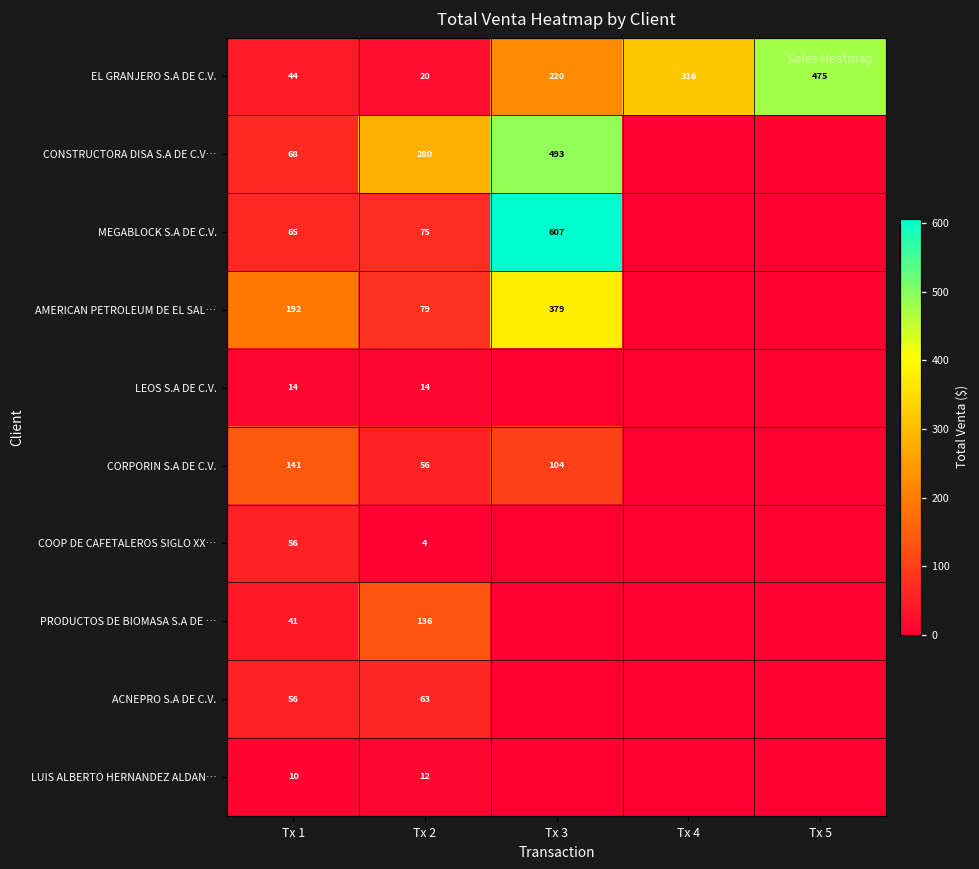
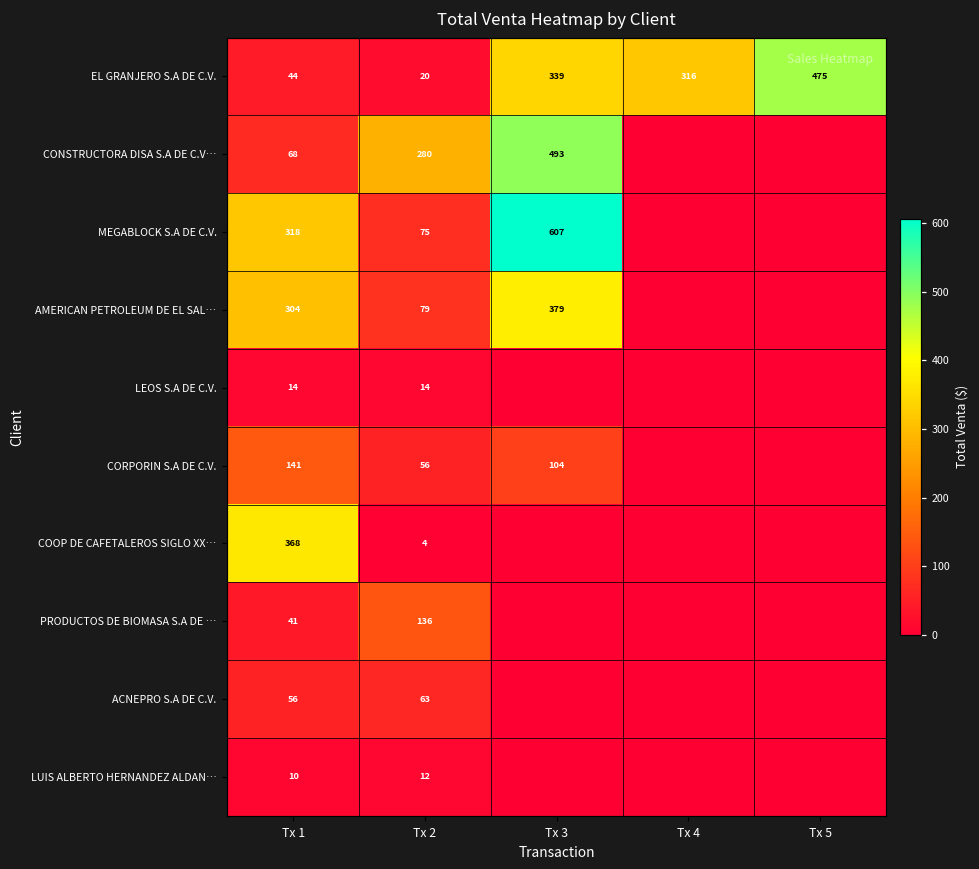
  {
    "EL GRANJERO S.A DE C.V.": {
      "Tx 1": 44,
      "Tx 2": 20,
-     "Tx 3": 220,
+     "Tx 3": 339,
      "Tx 4": 316
    },
    "CONSTRUCTORA DISA S.A DE C.V…": {
      "Tx 1": 68,
      "Tx 2": 280,
      "Tx 3": 493
    },
    "MEGABLOCK S.A DE C.V.": {
-     "Tx 1": 65,
+     "Tx 1": 318,
      "Tx 2": 75,
      "Tx 3": 607
    },
    "AMERICAN PETROLEUM DE EL SAL…": {
-     "Tx 1": 192,
+     "Tx 1": 304,
      "Tx 2": 79,
      "Tx 3": 379
    },
    "LEOS S.A DE C.V.": {
      "Tx 1": 14,
      "Tx 2": 14
    },
    "CORPORIN S.A DE C.V.": {
      "Tx 1": 141,
      "Tx 2": 56,
      "Tx 3": 104
    },
    "COOP DE CAFETALEROS SIGLO XX…": {
-     "Tx 1": 56,
+     "Tx 1": 368,
      "Tx 2": 4
    },
    "PRODUCTOS DE BIOMASA S.A DE …": {
      "Tx 1": 41,
      "Tx 2": 136
    },
    "ACNEPRO S.A DE C.V.": {
      "Tx 1": 56,
      "Tx 2": 63
    },
    "LUIS ALBERTO HERNANDEZ ALDAN…": {
      "Tx 1": 10,
      "Tx 2": 12
    }
  }
